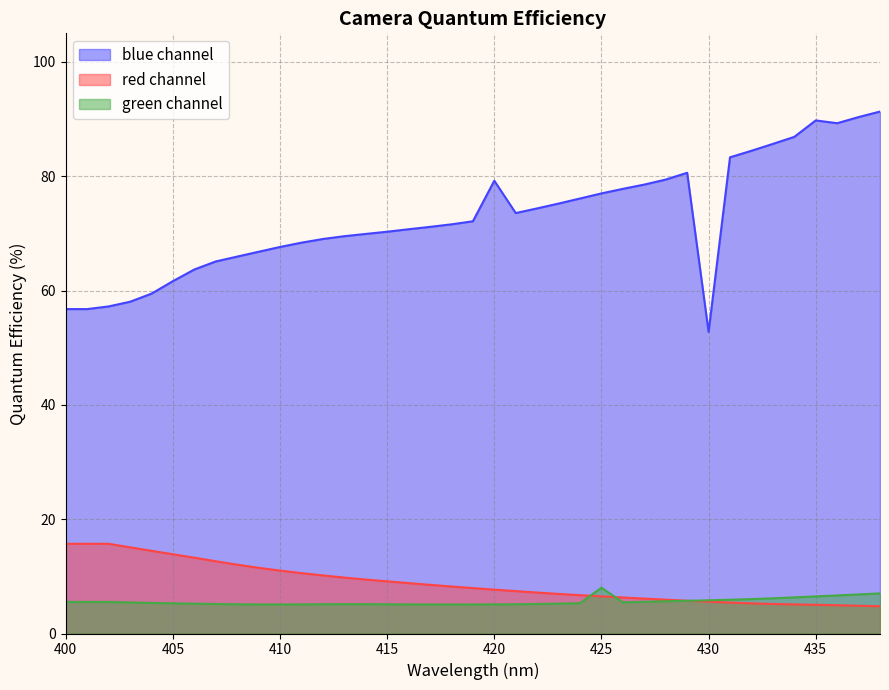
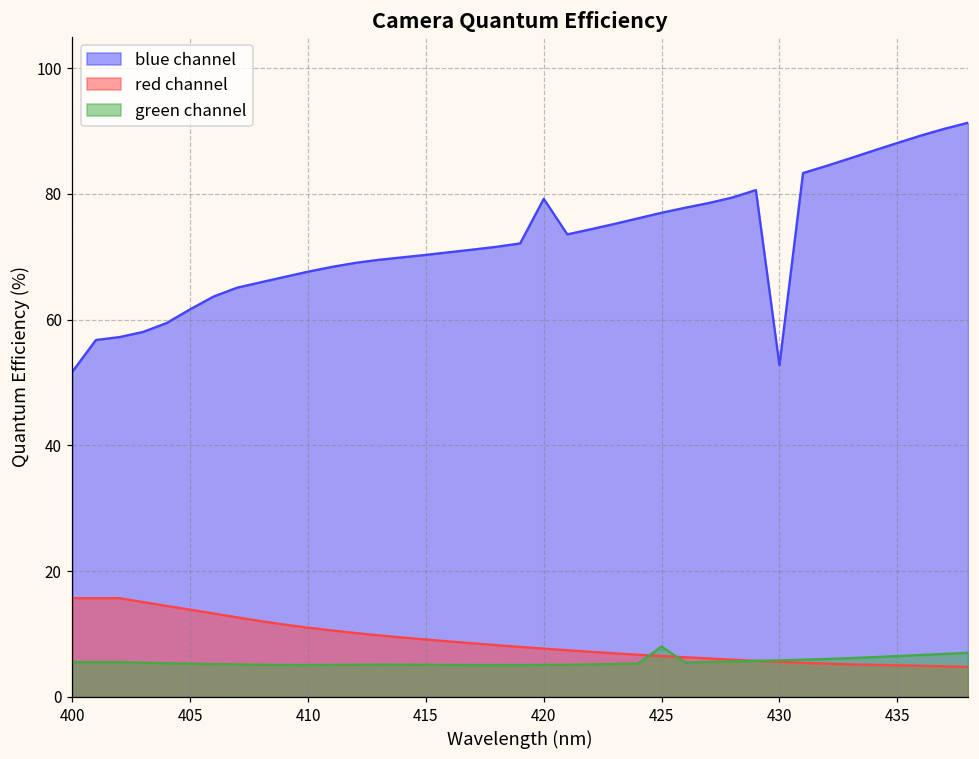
  {
    "blue channel": {
-     "400": 57,
+     "400": 52,
      "405": 62,
      "410": 68,
      "415": 70,
      "420": 79,
      "425": 77,
      "430": 53,
-     "435": 90
+     "435": 88
    },
    "red channel": {
      "400": 16,
      "405": 14,
      "410": 11,
      "415": 9,
      "420": 8,
      "425": 6,
      "435": 5
    },
    "green channel": {
      "400": 6,
      "405": 5,
      "410": 5,
      "415": 5,
      "420": 5,
      "425": 8,
      "435": 6
    }
  }
